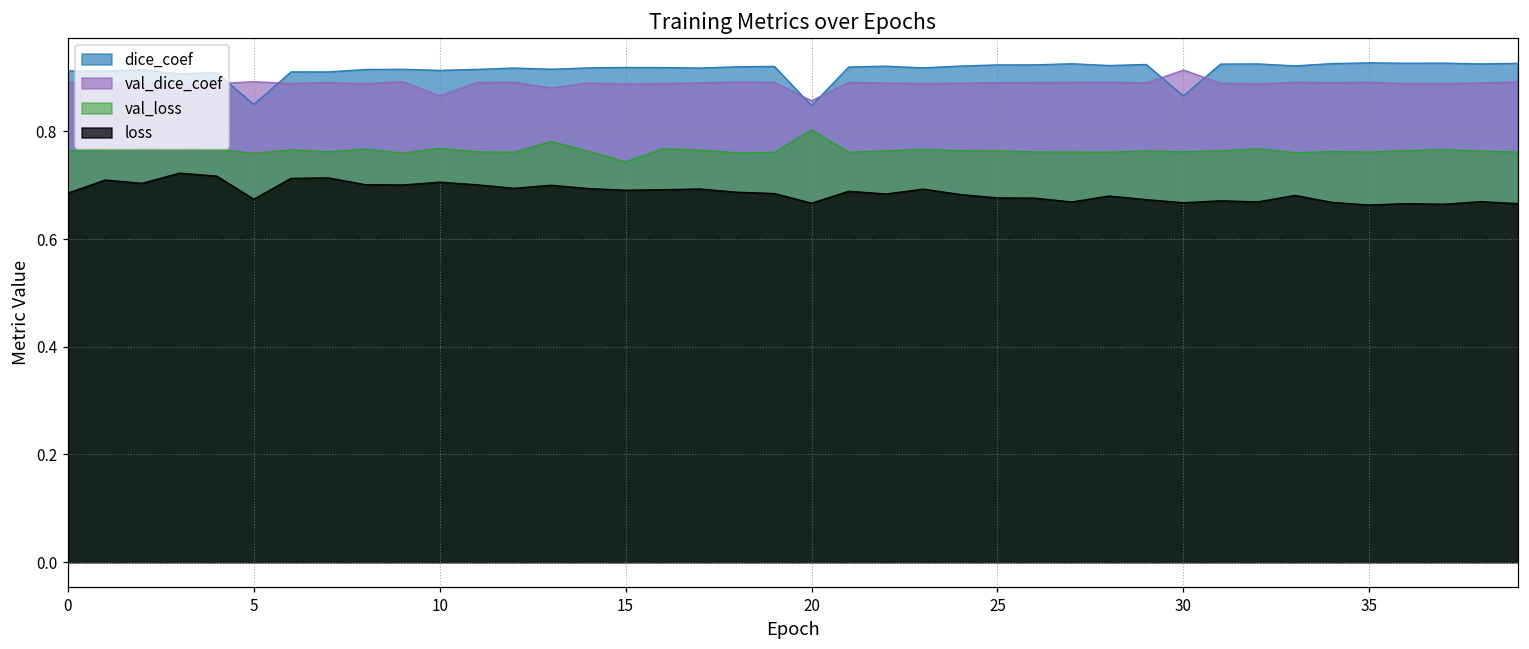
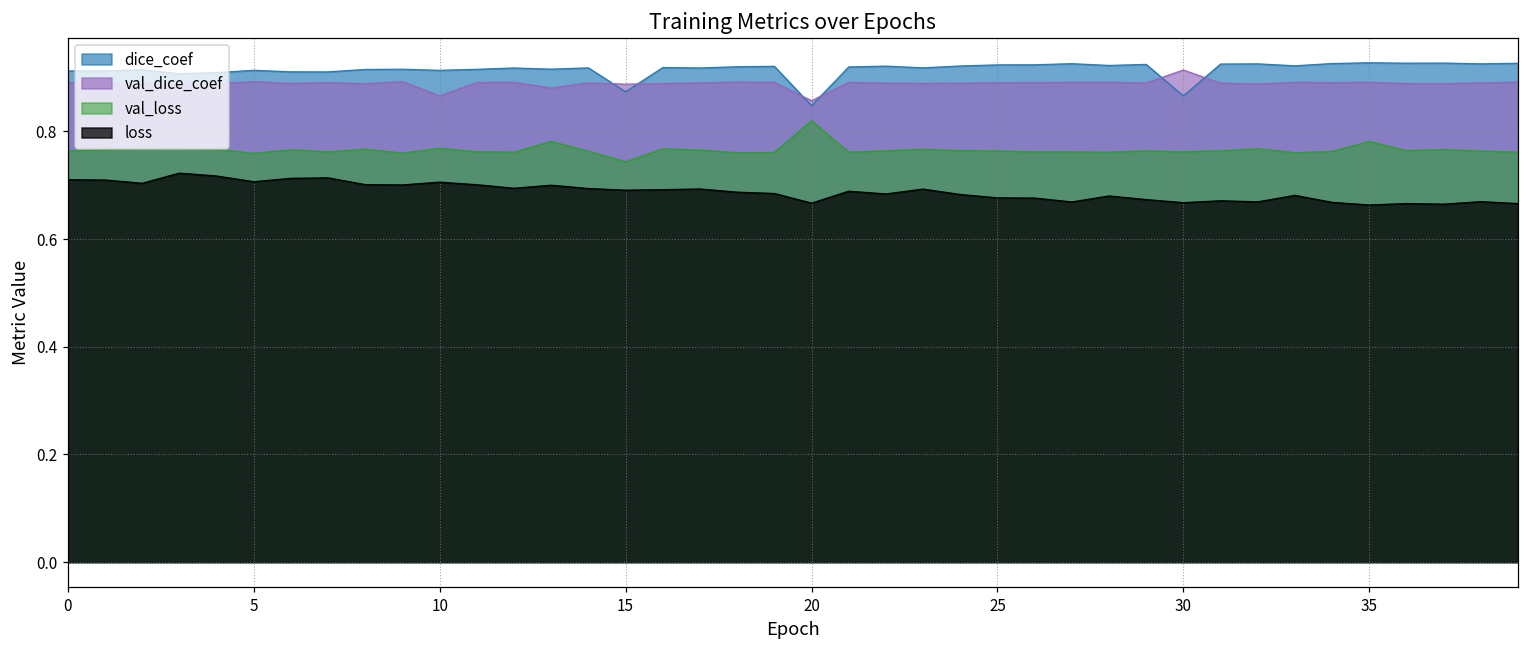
  {
    "dice_coef": {
      "0": 0.91,
-     "5": 0.85,
+     "5": 0.91,
      "10": 0.91,
-     "15": 0.92,
+     "15": 0.87,
      "20": 0.85,
      "25": 0.92,
      "30": 0.87,
      "35": 0.93
    },
    "val_dice_coef": {
      "0": 0.89,
      "5": 0.89,
      "10": 0.87,
      "15": 0.89,
      "20": 0.86,
      "25": 0.89,
      "30": 0.91,
      "35": 0.89
    },
    "val_loss": {
      "0": 0.76,
      "5": 0.76,
      "10": 0.77,
      "15": 0.74,
-     "20": 0.80,
+     "20": 0.82,
      "25": 0.76,
      "30": 0.76,
-     "35": 0.76
+     "35": 0.78
    },
    "loss": {
-     "0": 0.69,
-     "5": 0.67,
+     "0": 0.71,
+     "5": 0.71,
      "10": 0.71,
      "15": 0.69,
      "20": 0.67,
      "25": 0.68,
      "30": 0.67,
      "35": 0.66
    }
  }
